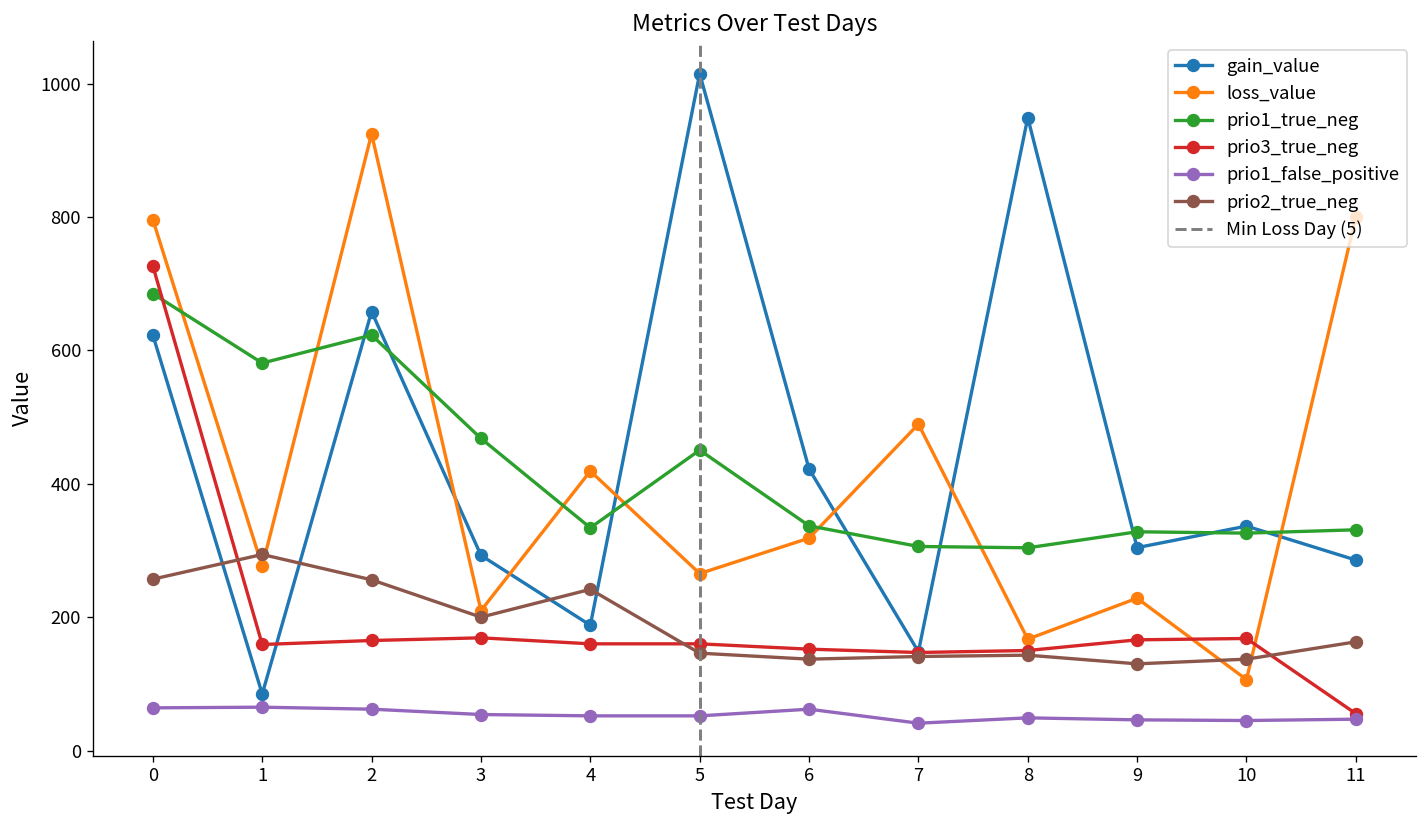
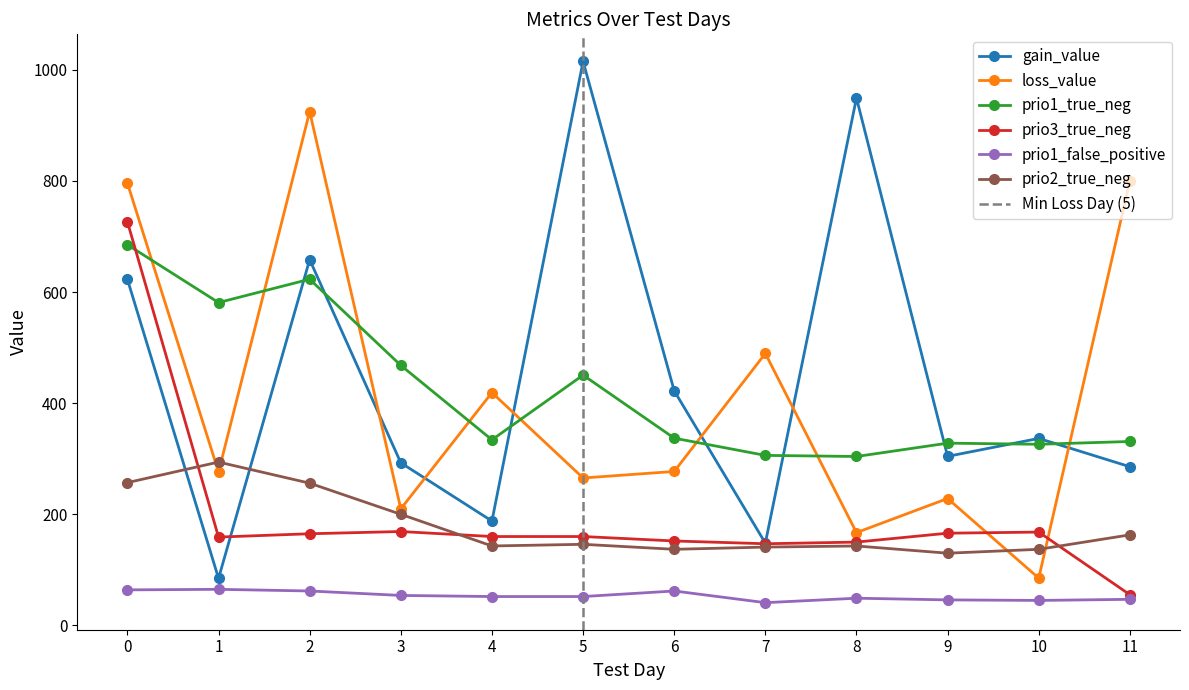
  {
    "gain_value": {
      "0": 620,
      "1": 80,
      "2": 660,
      "3": 290,
      "4": 190,
      "5": 1010,
      "6": 420,
      "8": 950,
      "9": 300,
      "10": 340,
      "11": 290
    },
    "loss_value": {
      "0": 800,
      "1": 280,
      "2": 920,
      "3": 210,
      "4": 420,
      "5": 270,
-     "6": 320,
+     "6": 280,
      "7": 490,
      "8": 170,
      "9": 230,
-     "10": 110
+     "10": 90
    },
    "prio1_true_neg": {
      "0": 690,
      "1": 580,
      "2": 620,
      "3": 470,
      "4": 330,
      "5": 450,
      "6": 340,
      "7": 310,
      "8": 300,
      "9": 330,
      "10": 330,
      "11": 330
    },
    "prio3_true_neg": {
      "0": 730,
      "1": 160,
      "2": 170,
      "3": 170,
      "4": 160,
      "5": 160,
      "6": 150,
      "8": 150,
      "9": 170,
      "10": 170,
      "11": 60
    },
    "prio1_false_positive": {
      "0": 60,
      "1": 70,
      "2": 60,
      "3": 50,
      "4": 50,
      "5": 50,
      "6": 60,
      "7": 40,
      "8": 50,
      "9": 50,
      "10": 50,
      "11": 50
    },
    "prio2_true_neg": {
      "0": 260,
      "1": 290,
      "2": 260,
      "3": 200,
-     "4": 240,
+     "4": 140,
      "5": 150,
      "6": 140,
      "7": 140,
      "8": 140,
      "9": 130,
      "10": 140,
      "11": 160
    }
  }
